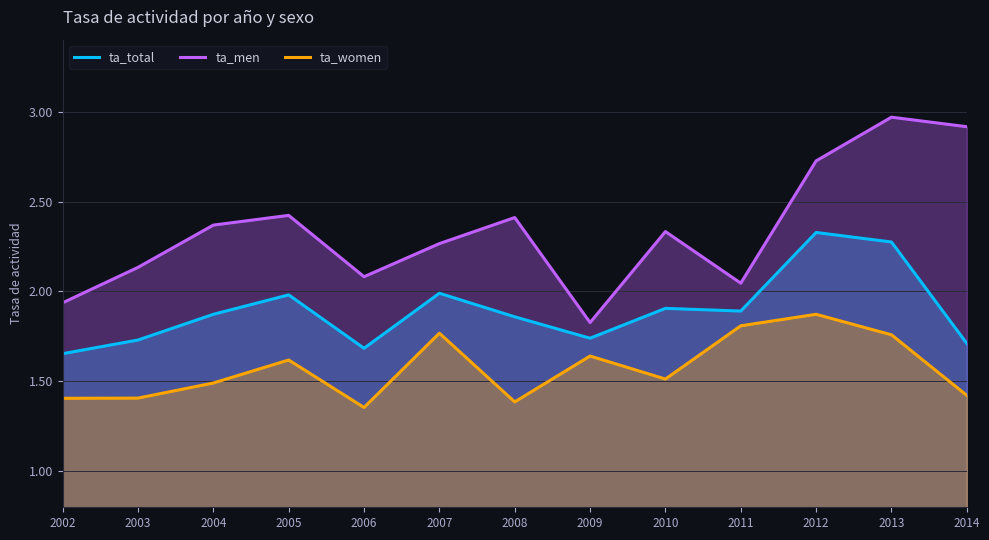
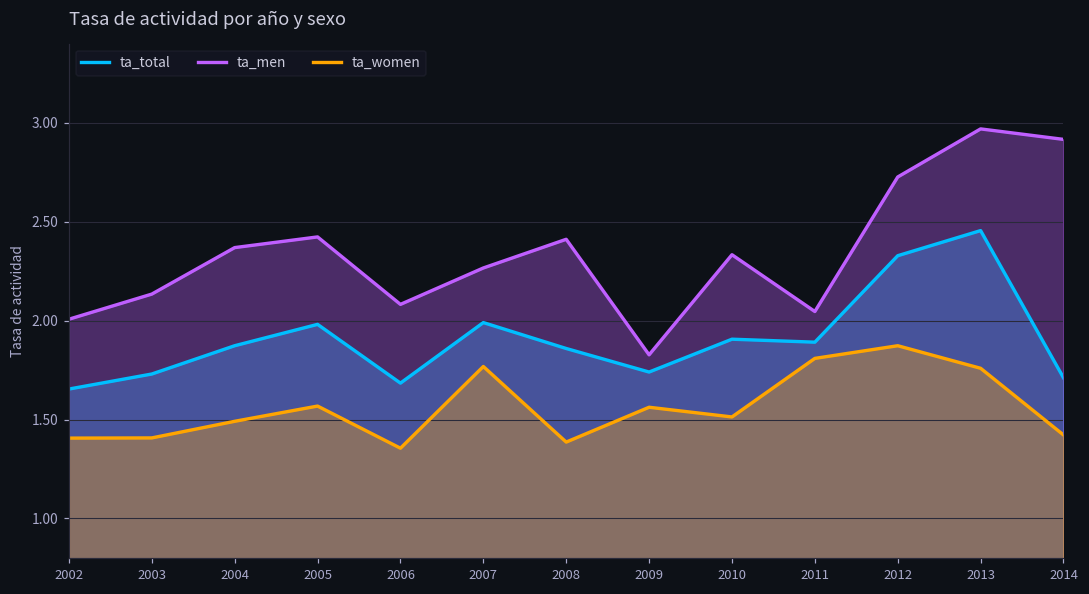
  {
    "ta_total": {
      "2002": 1.65,
      "2003": 1.73,
      "2004": 1.87,
      "2005": 1.98,
      "2006": 1.68,
      "2007": 1.99,
      "2008": 1.86,
      "2009": 1.74,
      "2010": 1.91,
      "2011": 1.89,
      "2012": 2.33,
-     "2013": 2.28,
+     "2013": 2.46,
      "2014": 1.71
    },
    "ta_men": {
-     "2002": 1.94,
+     "2002": 2.01,
      "2003": 2.13,
      "2004": 2.37,
      "2005": 2.42,
      "2006": 2.08,
      "2007": 2.27,
      "2008": 2.41,
      "2009": 1.83,
      "2010": 2.33,
      "2011": 2.05,
      "2012": 2.73,
      "2013": 2.97,
      "2014": 2.92
    },
    "ta_women": {
      "2002": 1.41,
      "2003": 1.41,
      "2004": 1.49,
-     "2005": 1.62,
+     "2005": 1.57,
      "2006": 1.36,
      "2007": 1.77,
      "2008": 1.39,
-     "2009": 1.64,
+     "2009": 1.56,
      "2010": 1.51,
      "2011": 1.81,
      "2012": 1.87,
      "2013": 1.76,
      "2014": 1.42
    }
  }
